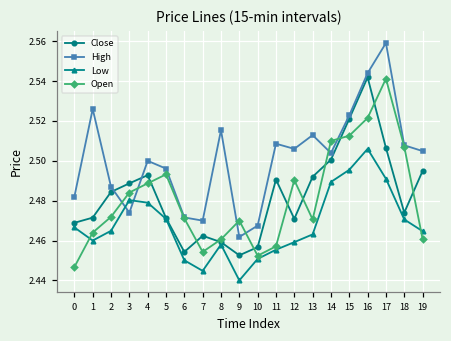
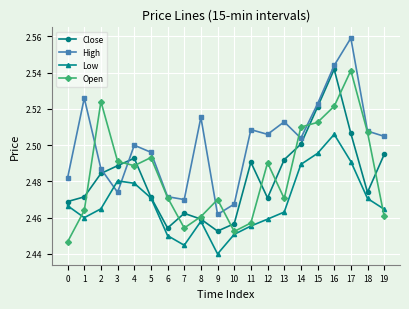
  {
    "High": {
      "0": 2.482,
      "1": 2.526,
      "2": 2.487,
      "3": 2.474,
      "4": 2.500,
      "5": 2.496,
      "7": 2.470,
      "8": 2.515,
      "9": 2.462,
      "10": 2.468,
      "11": 2.509,
      "12": 2.506,
      "13": 2.513,
      "14": 2.504,
      "15": 2.523,
      "16": 2.544,
      "17": 2.559,
      "19": 2.505
    },
    "Open": {
      "0": 2.447,
      "1": 2.464,
-     "2": 2.472,
-     "3": 2.484,
+     "2": 2.524,
+     "3": 2.491,
      "4": 2.489,
      "5": 2.493,
      "7": 2.454,
      "9": 2.470,
      "10": 2.452,
      "11": 2.457,
      "12": 2.490,
      "13": 2.471,
      "14": 2.510,
      "15": 2.513,
      "16": 2.522,
      "17": 2.541,
      "19": 2.461
    }
  }
